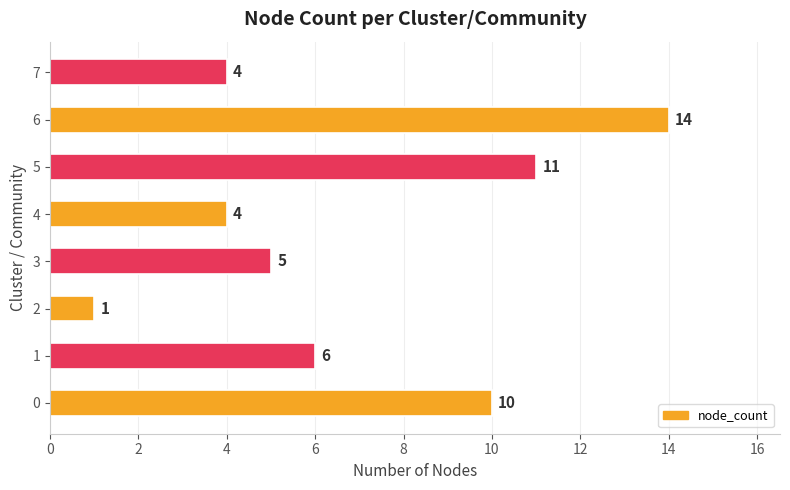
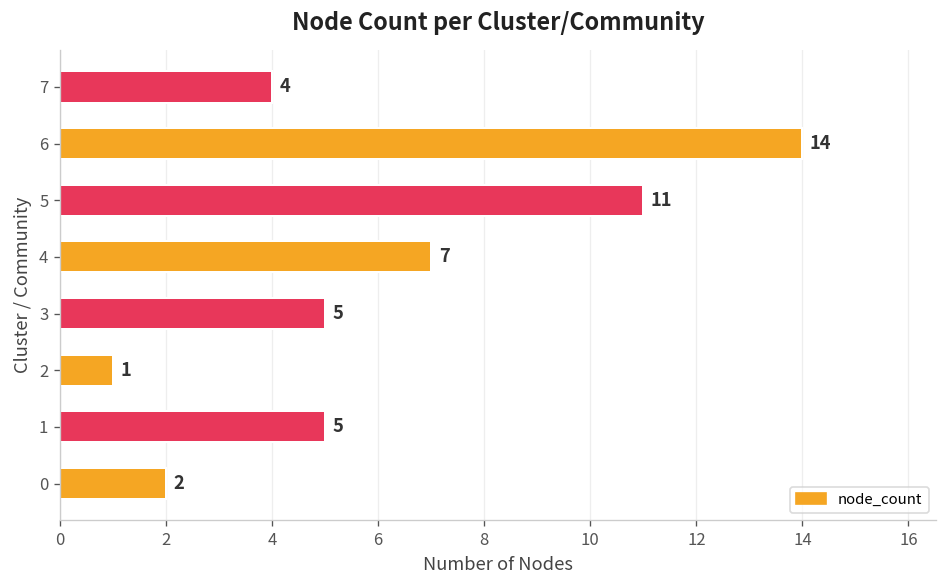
  {
    "7": 4,
    "6": 14,
    "5": 11,
-   "4": 4,
+   "4": 7,
    "3": 5,
    "2": 1,
-   "1": 6,
-   "0": 10
+   "1": 5,
+   "0": 2
  }
